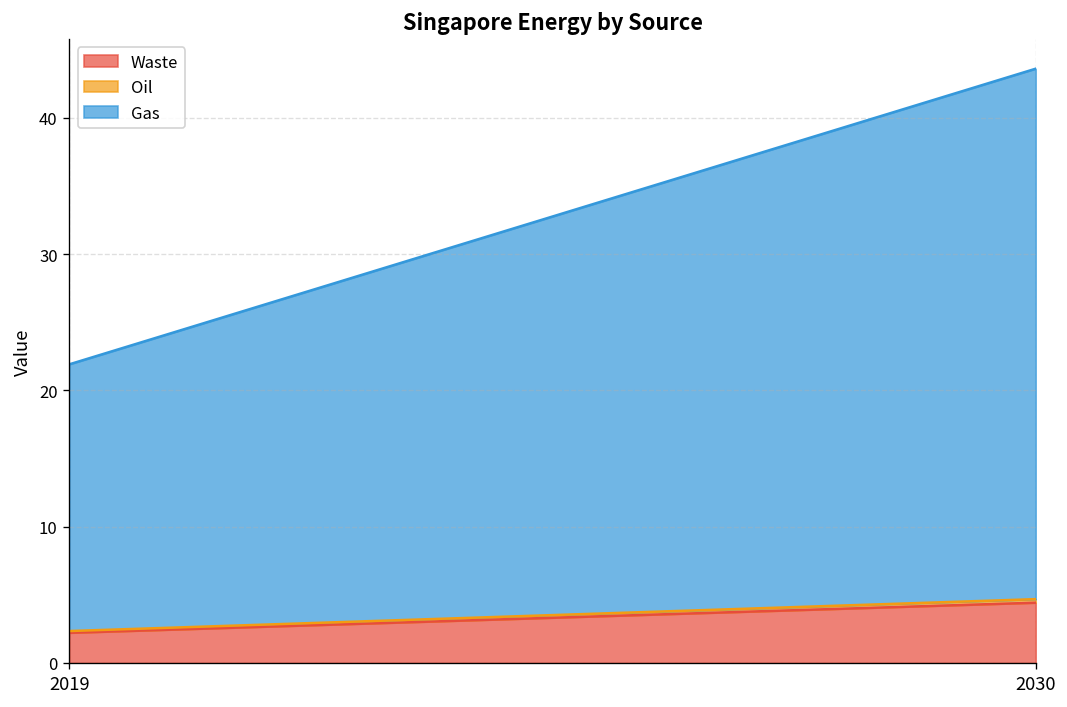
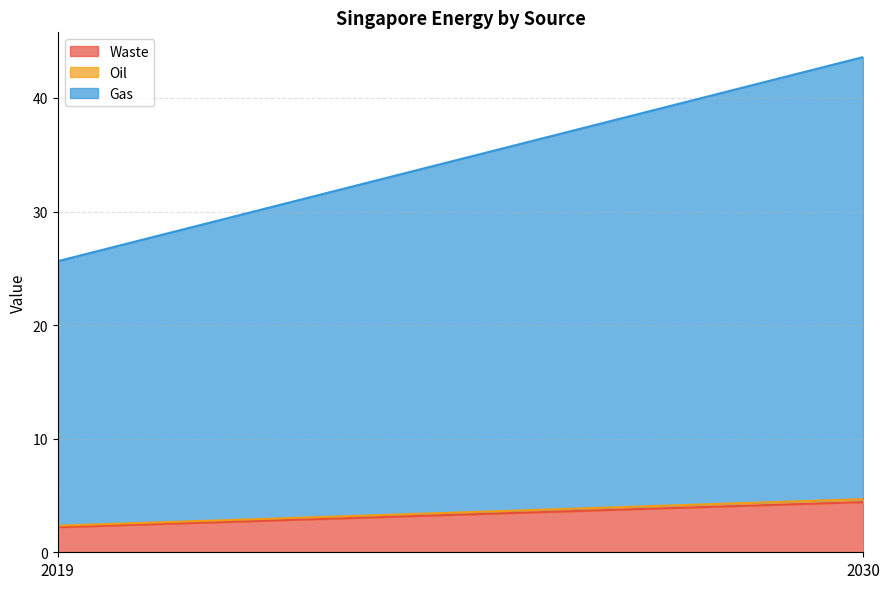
  {
    "Waste": {
      "2030": 4.4
    },
    "Oil": {
      "2030": 0.3
    },
    "Gas": {
-     "2019": 19.6,
+     "2019": 23.3,
      "2030": 38.9
    }
  }
